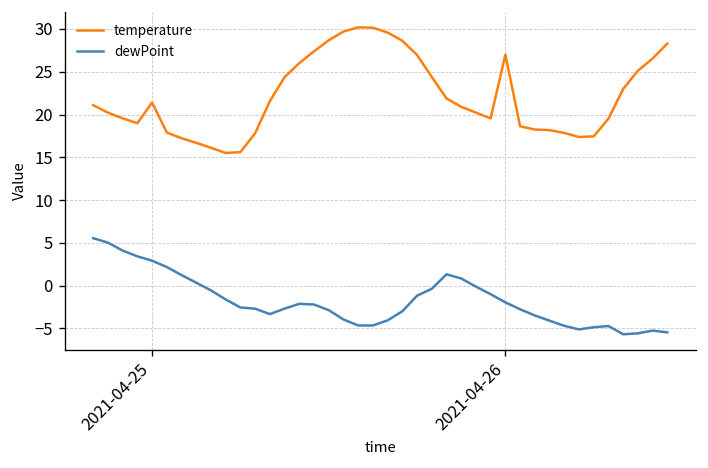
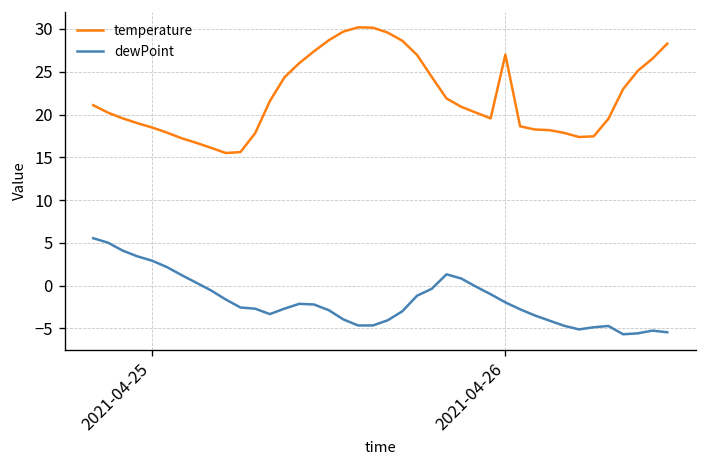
  {
    "temperature": {
-     "2021-04-25": 21,
+     "2021-04-25": 18,
      "2021-04-26": 27
    },
    "dewPoint": {
      "2021-04-25": 3,
      "2021-04-26": -2
    }
  }
